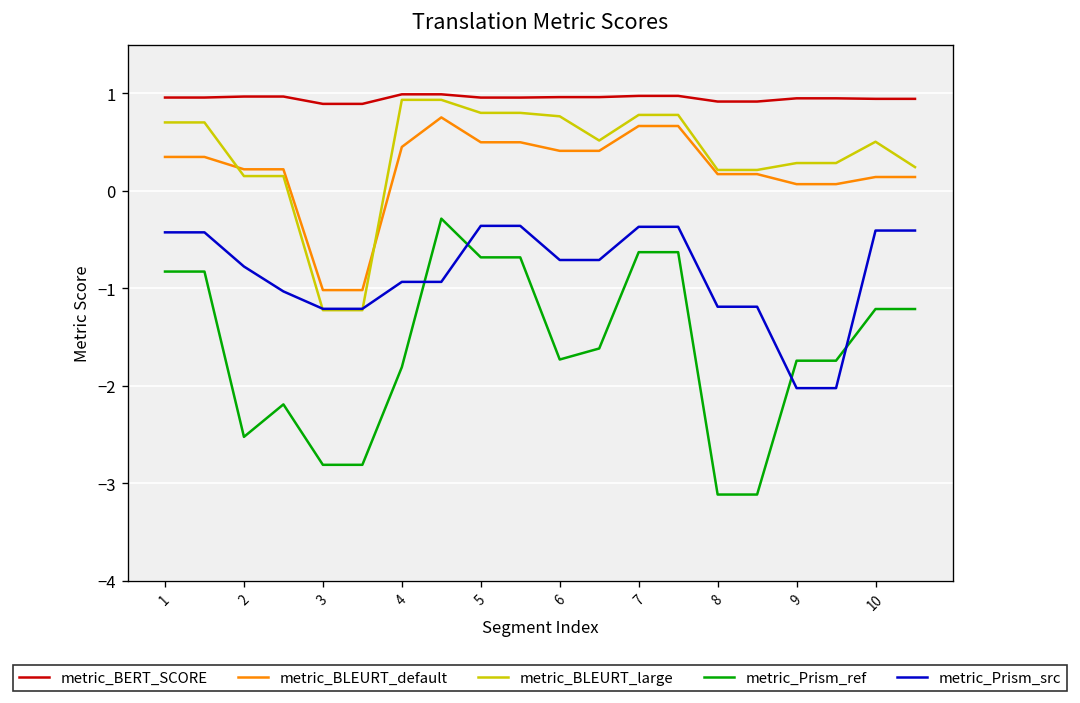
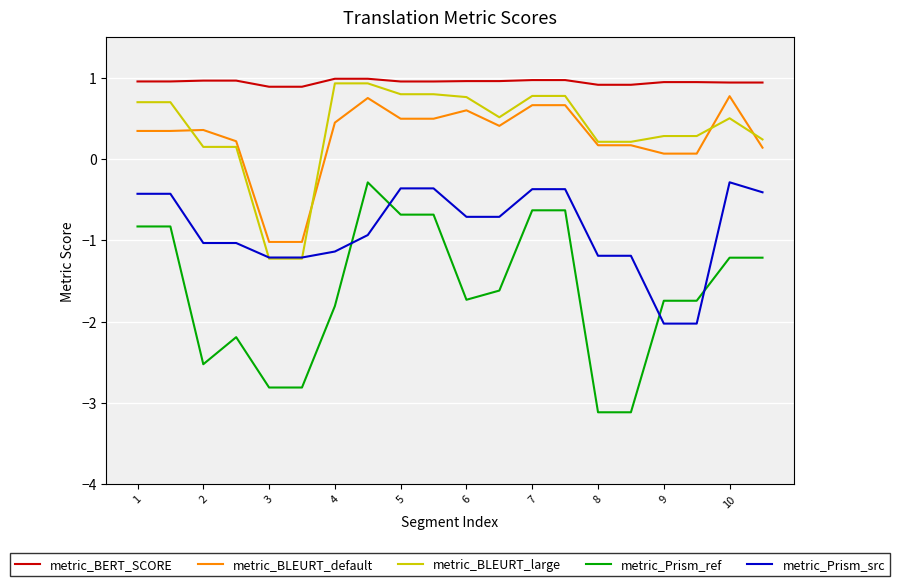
  {
    "metric_BERT_SCORE": {
      "2": 1.0,
      "4": 1.0,
      "6": 1.0,
      "8": 0.9,
      "10": 0.9
    },
    "metric_BLEURT_default": {
-     "2": 0.2,
+     "2": 0.4,
      "4": 0.4,
-     "6": 0.4,
+     "6": 0.6,
      "8": 0.2,
-     "10": 0.1
+     "10": 0.8
    },
    "metric_BLEURT_large": {
      "2": 0.2,
      "4": 0.9,
      "6": 0.8,
      "8": 0.2,
      "10": 0.5
    },
    "metric_Prism_ref": {
      "2": -2.5,
      "4": -1.8,
      "6": -1.7,
      "8": -3.1,
      "10": -1.2
    },
    "metric_Prism_src": {
-     "2": -0.8,
-     "4": -0.9,
+     "2": -1.0,
+     "4": -1.1,
      "6": -0.7,
      "8": -1.2,
-     "10": -0.4
+     "10": -0.3
    }
  }
